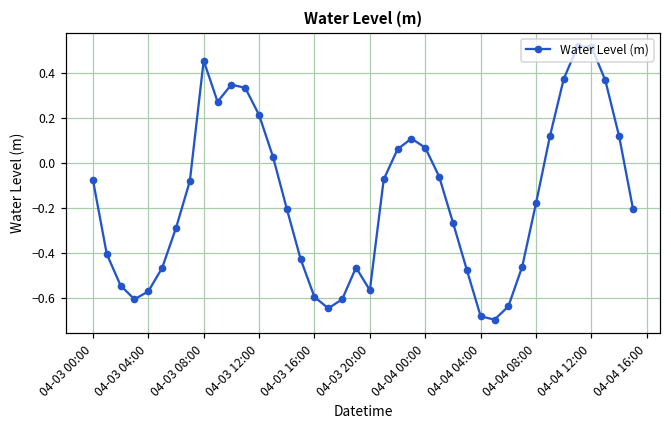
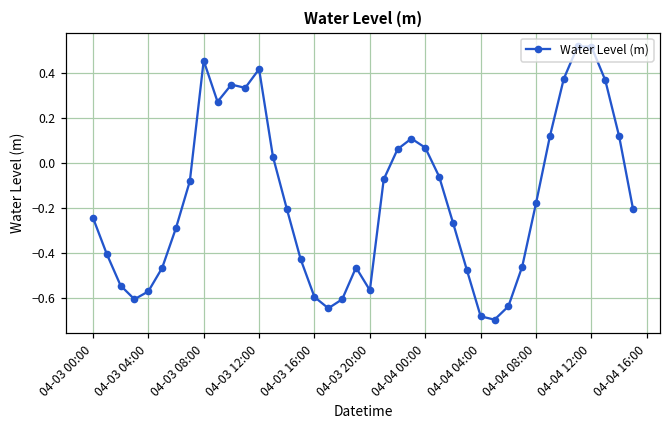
  {
-   "04-03 00:00": -0.07,
+   "04-03 00:00": -0.24,
    "04-03 04:00": -0.57,
    "04-03 08:00": 0.45,
-   "04-03 12:00": 0.21,
+   "04-03 12:00": 0.42,
    "04-03 16:00": -0.59,
    "04-03 20:00": -0.56,
    "04-04 00:00": 0.07,
    "04-04 04:00": -0.68,
    "04-04 08:00": -0.18
  }
